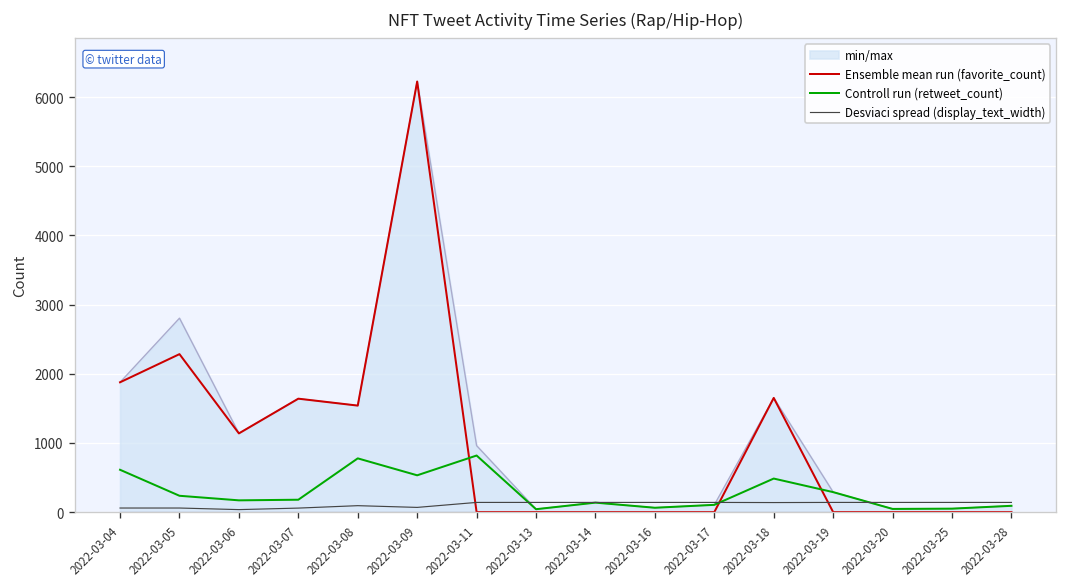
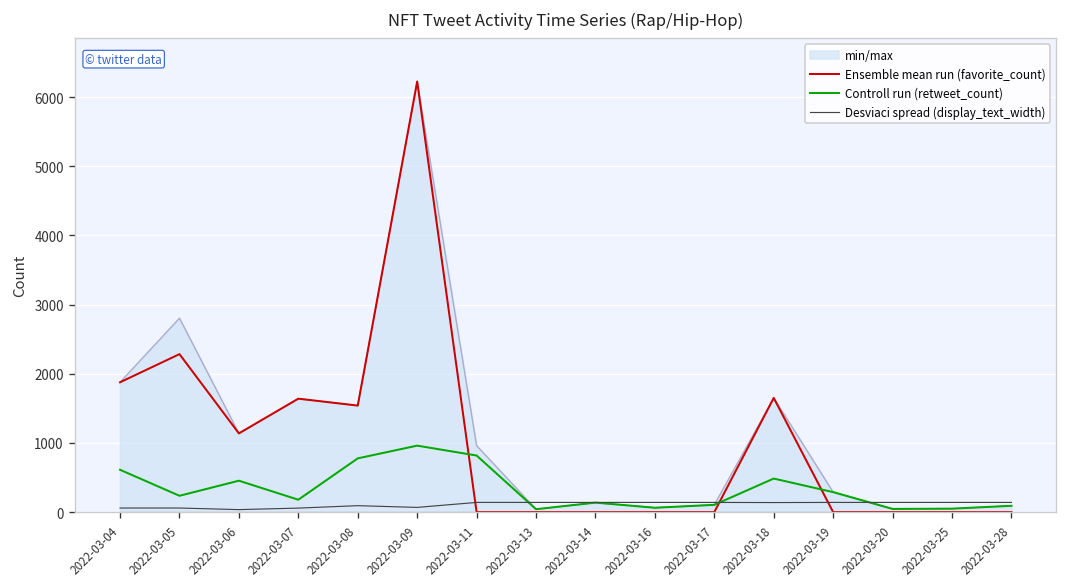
  {
    "min/max": {
      "2022-03-05": 2800,
      "2022-03-11": 1000
    },
    "Ensemble mean run (favorite_count)": {
      "2022-03-05": 2300
    },
    "Controll run (retweet_count)": {
      "2022-03-04": 600,
      "2022-03-05": 200,
-     "2022-03-06": 200,
+     "2022-03-06": 500,
      "2022-03-07": 200,
      "2022-03-08": 800,
-     "2022-03-09": 500,
+     "2022-03-09": 1000,
      "2022-03-11": 800,
      "2022-03-18": 500
    },
    "Desviaci spread (display_text_width)": {
      "2022-03-04": 100,
      "2022-03-05": 100,
      "2022-03-07": 100,
      "2022-03-08": 100,
      "2022-03-09": 100,
      "2022-03-11": 100,
      "2022-03-13": 100,
      "2022-03-16": 100,
      "2022-03-18": 100,
      "2022-03-19": 100,
      "2022-03-20": 100,
      "2022-03-25": 100,
      "2022-03-28": 100
    }
  }
